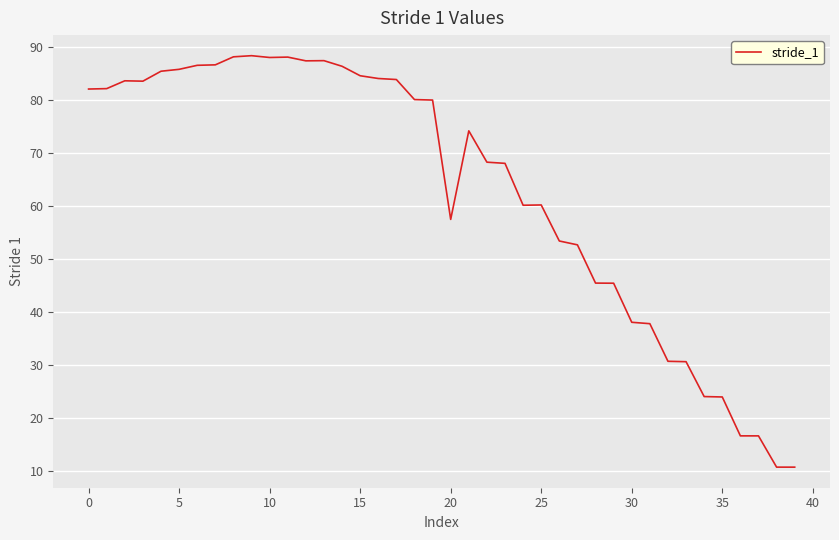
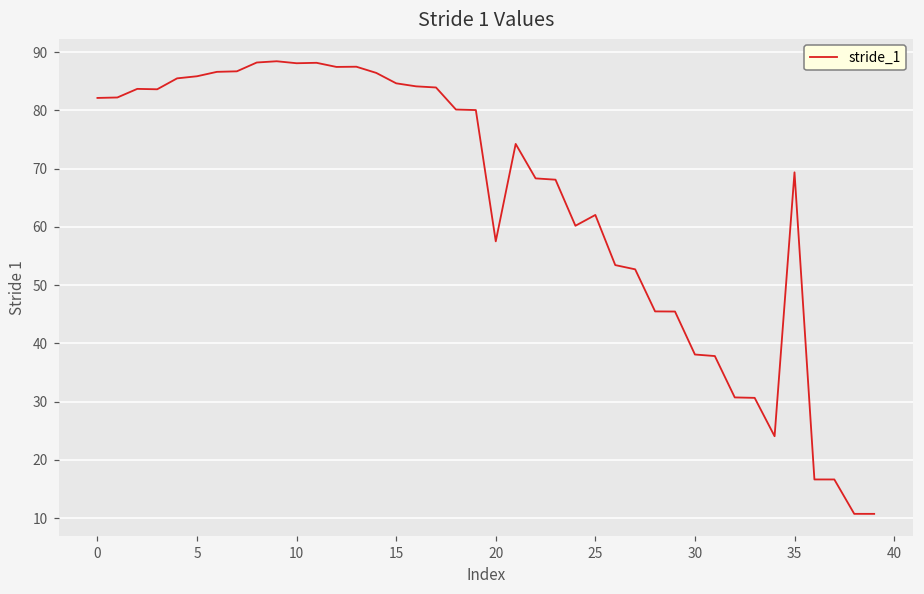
  {
    "0": 82,
    "5": 86,
    "10": 88,
    "15": 85,
    "20": 58,
-   "25": 60,
+   "25": 62,
    "30": 38,
-   "35": 24
+   "35": 69
  }
